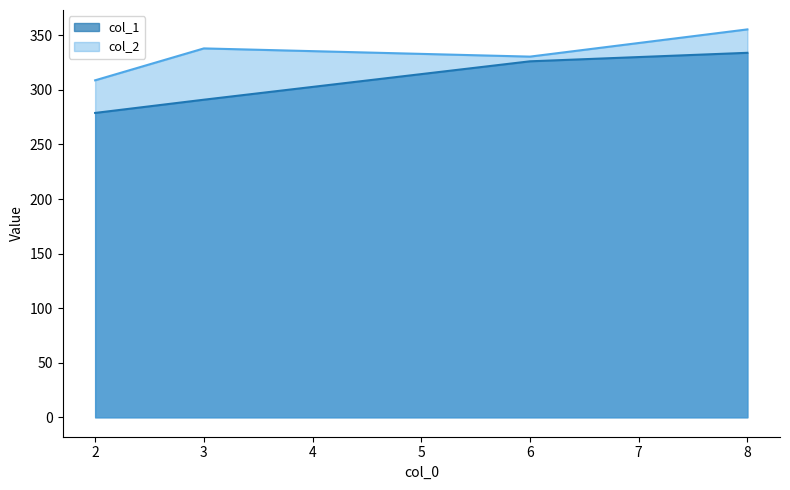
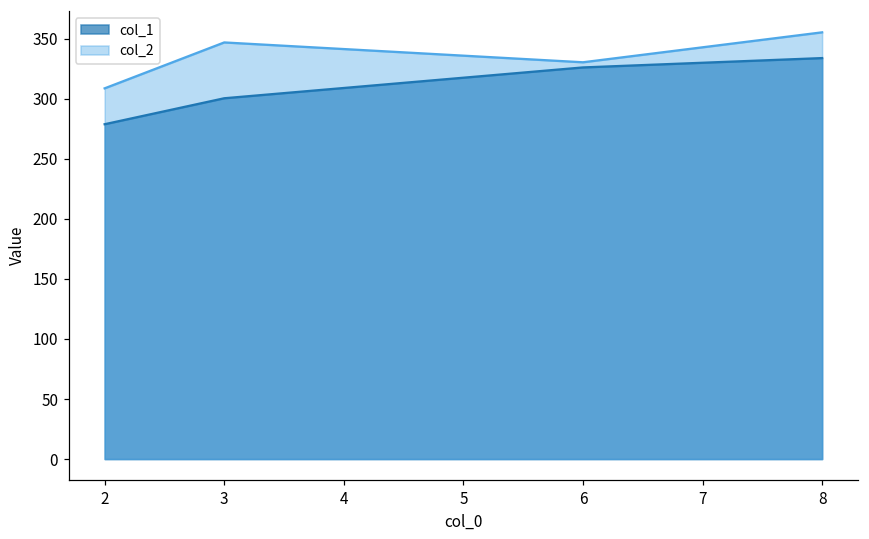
  {
    "col_1": {
      "2": 279,
-     "3": 291,
+     "3": 301,
      "6": 326,
      "8": 334
    },
    "col_2": {
      "2": 309,
-     "3": 338,
+     "3": 347,
      "6": 330,
      "8": 355
    }
  }
